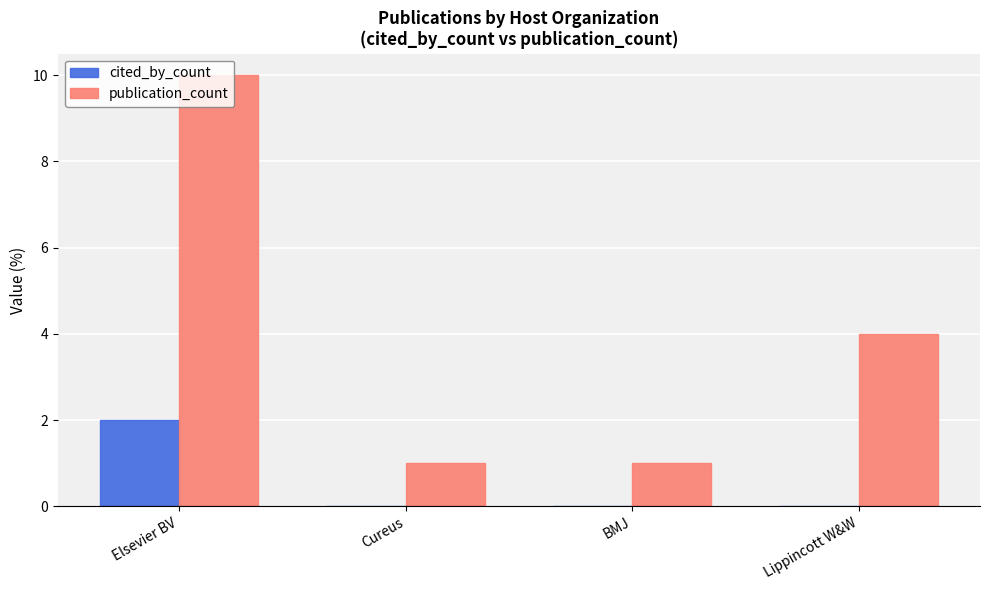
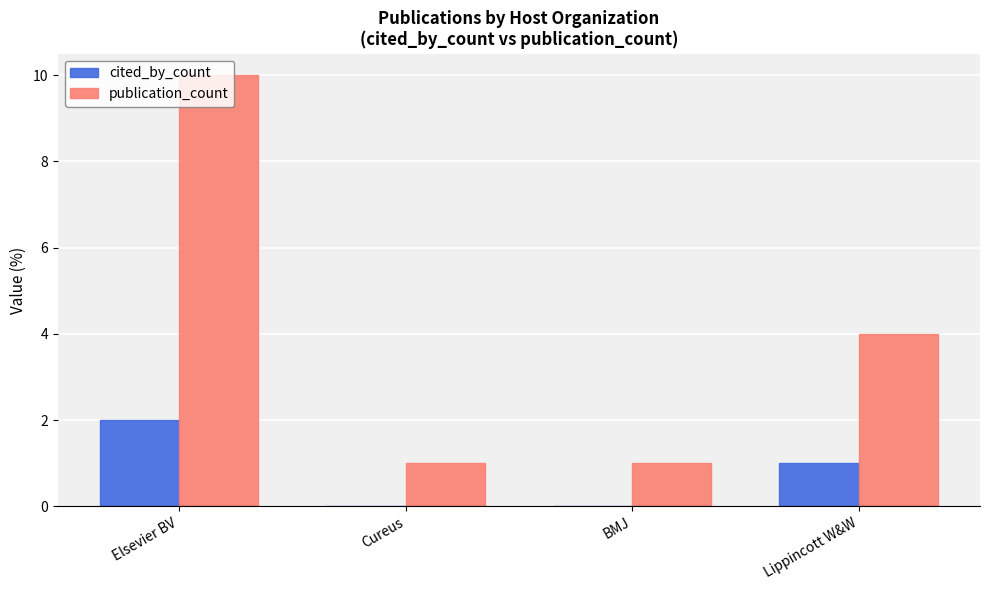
  {
    "cited_by_count": {
      "Elsevier BV": 2,
      "Cureus": 0,
      "BMJ": 0,
-     "Lippincott W&W": 0
+     "Lippincott W&W": 1
    },
    "publication_count": {
      "Cureus": 1,
      "BMJ": 1,
      "Lippincott W&W": 4
    }
  }
